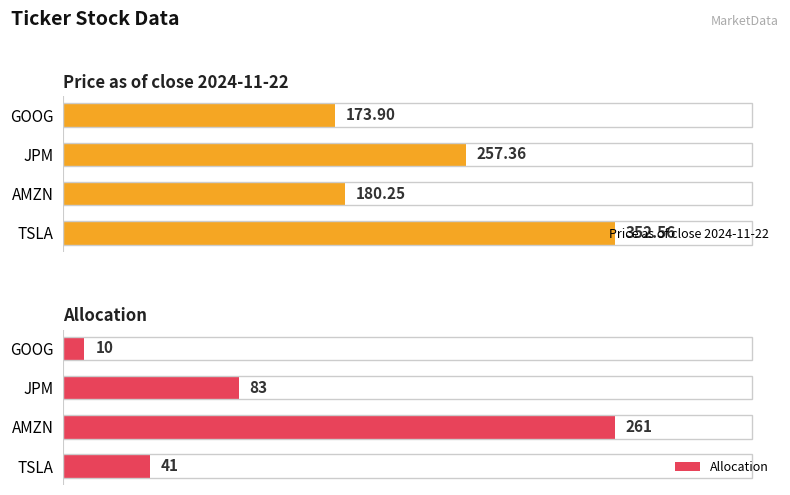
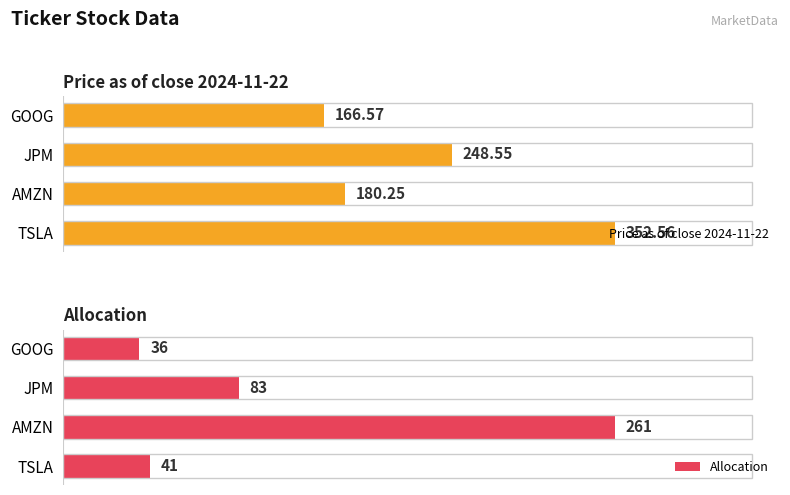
  {
    "Price as of close 2024-11-22": {
-     "GOOG": 173.90,
-     "JPM": 257.36,
+     "GOOG": 166.57,
+     "JPM": 248.55,
      "AMZN": 180.25,
      "TSLA": 352.56
    },
    "Allocation": {
-     "GOOG": 10,
+     "GOOG": 36,
      "JPM": 83,
      "AMZN": 261,
      "TSLA": 41
    }
  }
